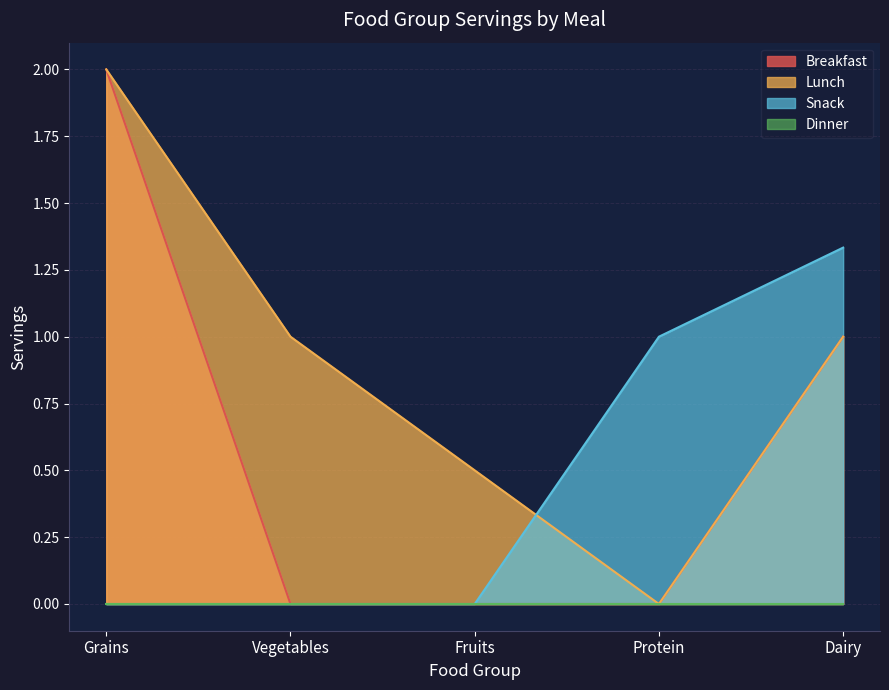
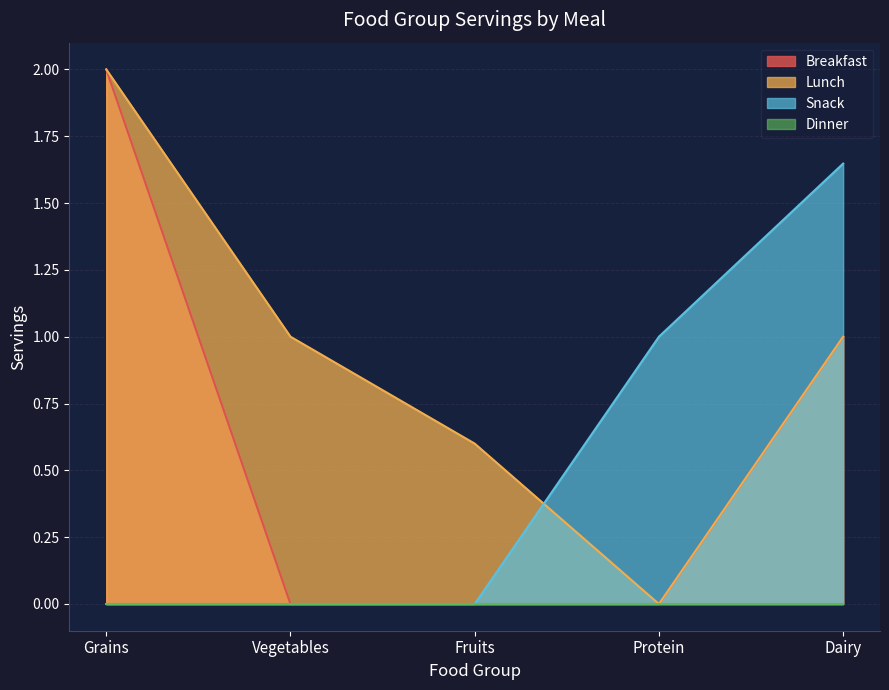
  {
    "Lunch": {
      "Vegetables": 1.0,
-     "Fruits": 0.5
+     "Fruits": 0.6
    },
    "Snack": {
      "Protein": 1.00,
-     "Dairy": 1.33
+     "Dairy": 1.65
    },
    "Dinner": {
      "Dairy": 0.00
    }
  }
